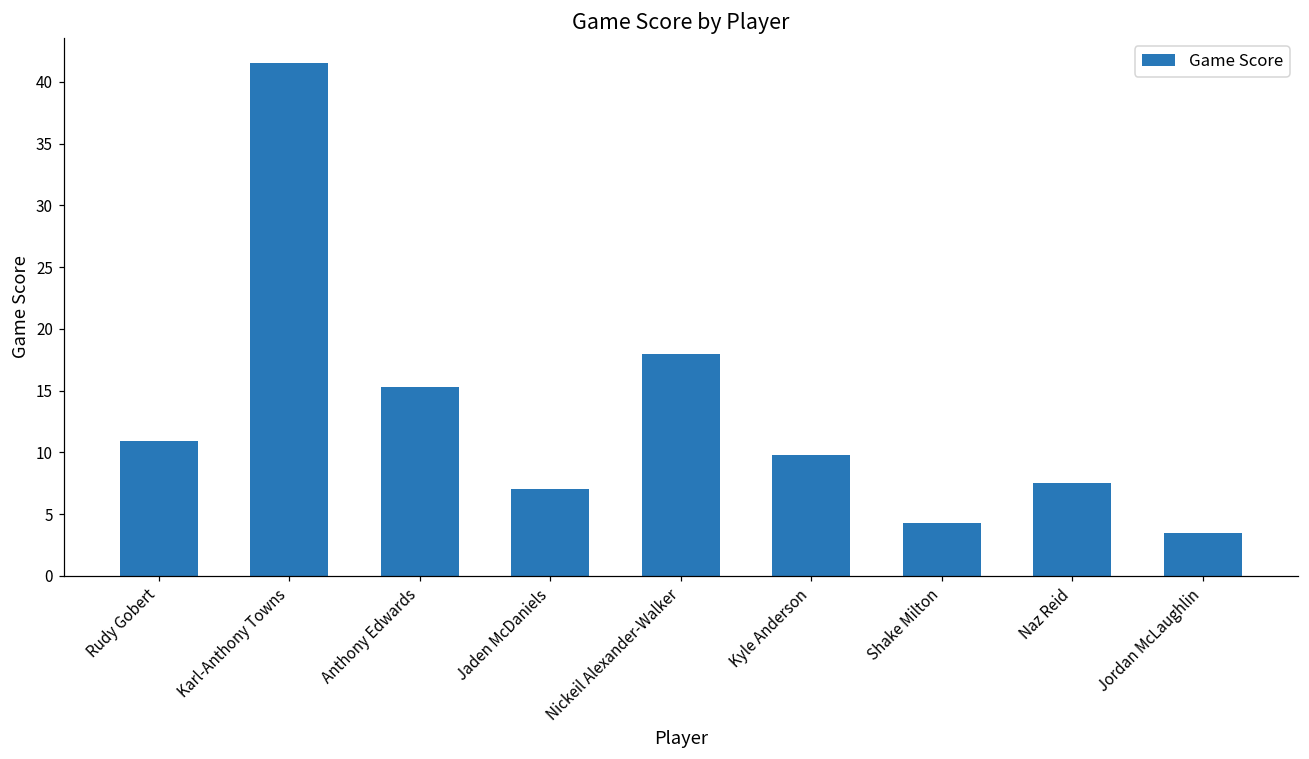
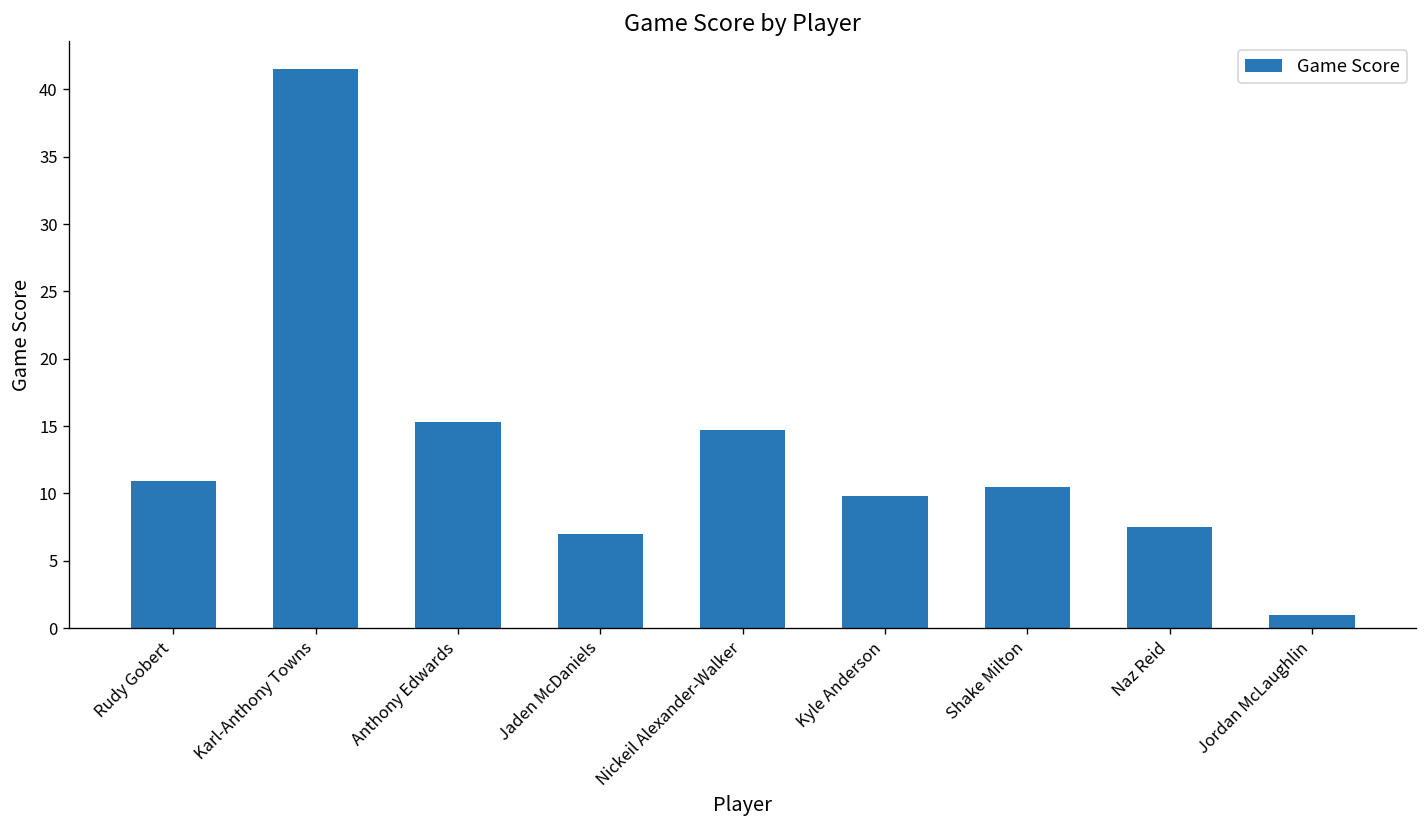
  {
    "Rudy Gobert": 10.9,
    "Karl-Anthony Towns": 41.5,
    "Anthony Edwards": 15.3,
    "Jaden McDaniels": 7.0,
-   "Nickeil Alexander-Walker": 18.0,
+   "Nickeil Alexander-Walker": 14.7,
    "Kyle Anderson": 9.8,
-   "Shake Milton": 4.3,
+   "Shake Milton": 10.5,
    "Naz Reid": 7.5,
-   "Jordan McLaughlin": 3.5
+   "Jordan McLaughlin": 1.0
  }
